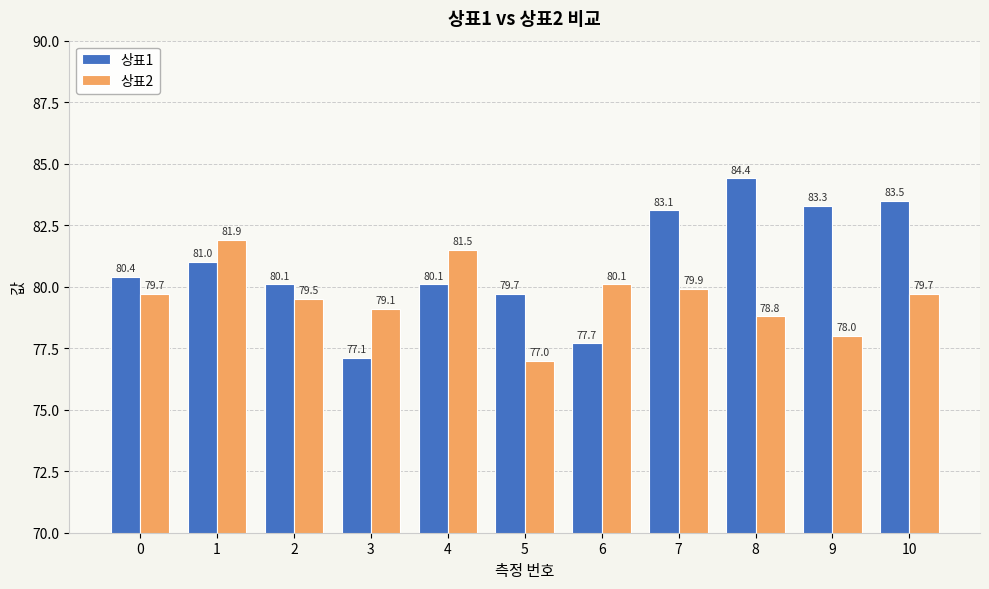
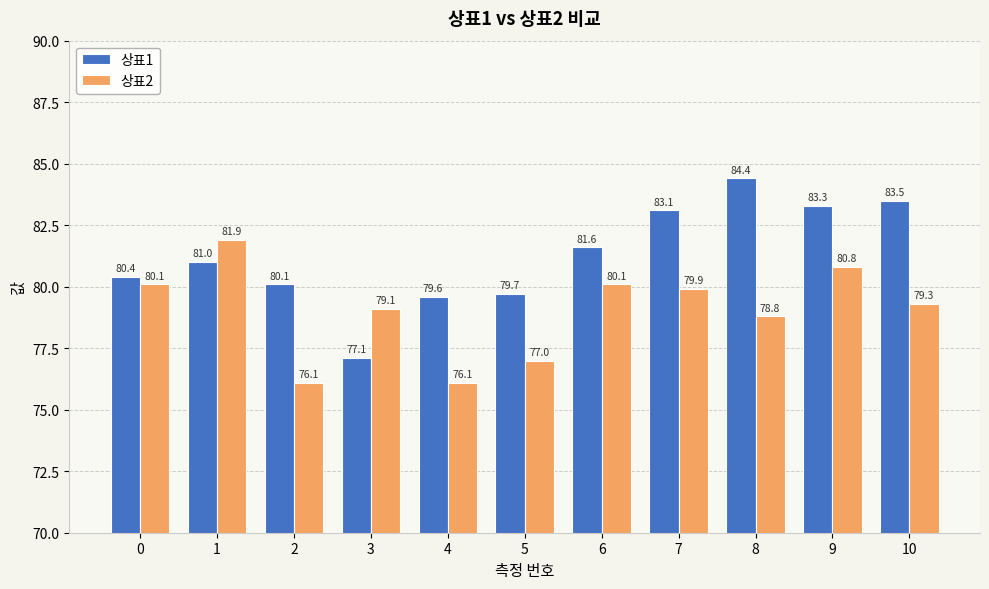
  {
    "상표1": {
      "0": 80.4,
      "1": 81.0,
      "2": 80.1,
      "3": 77.1,
-     "4": 80.1,
+     "4": 79.6,
      "5": 79.7,
-     "6": 77.7,
+     "6": 81.6,
      "7": 83.1,
      "8": 84.4,
      "9": 83.3,
      "10": 83.5
    },
    "상표2": {
-     "0": 79.7,
+     "0": 80.1,
      "1": 81.9,
-     "2": 79.5,
+     "2": 76.1,
      "3": 79.1,
-     "4": 81.5,
+     "4": 76.1,
      "5": 77.0,
      "6": 80.1,
      "7": 79.9,
      "8": 78.8,
-     "9": 78.0,
-     "10": 79.7
+     "9": 80.8,
+     "10": 79.3
    }
  }
